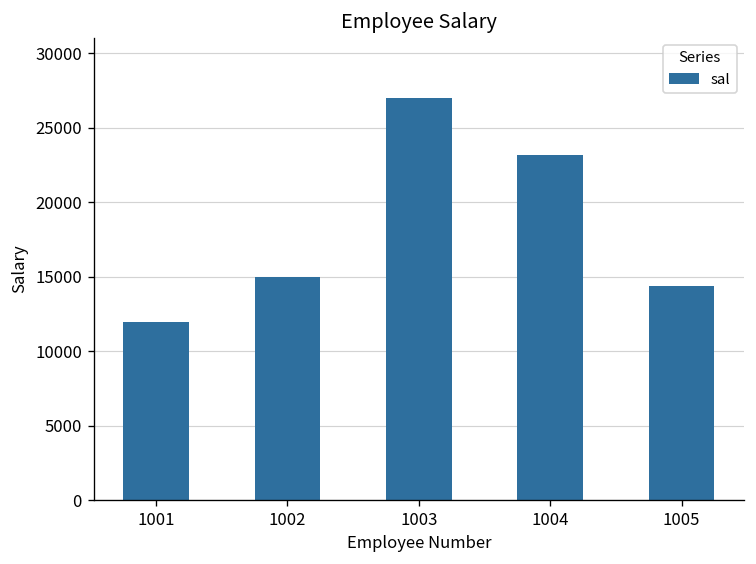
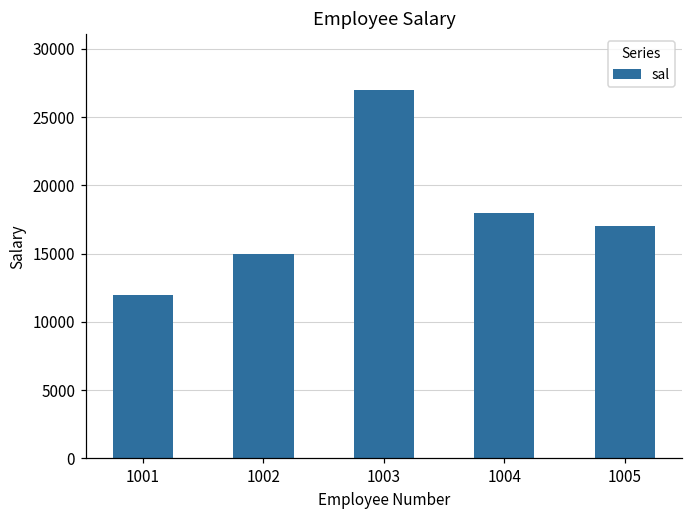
  {
    "1001": 12000,
    "1002": 15000,
    "1003": 27000,
-   "1004": 23100,
-   "1005": 14400
+   "1004": 18000,
+   "1005": 17000
  }
